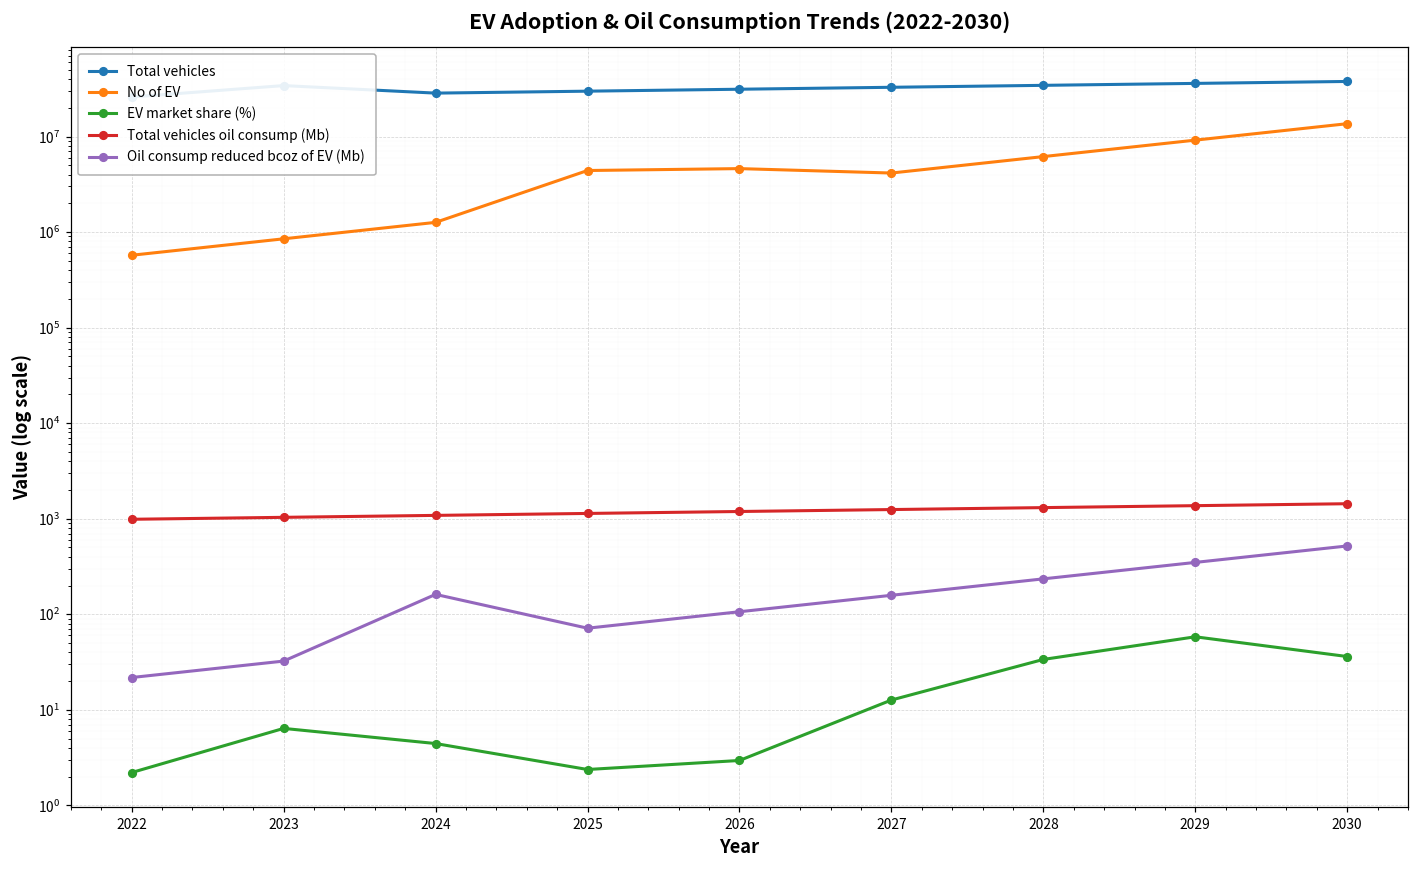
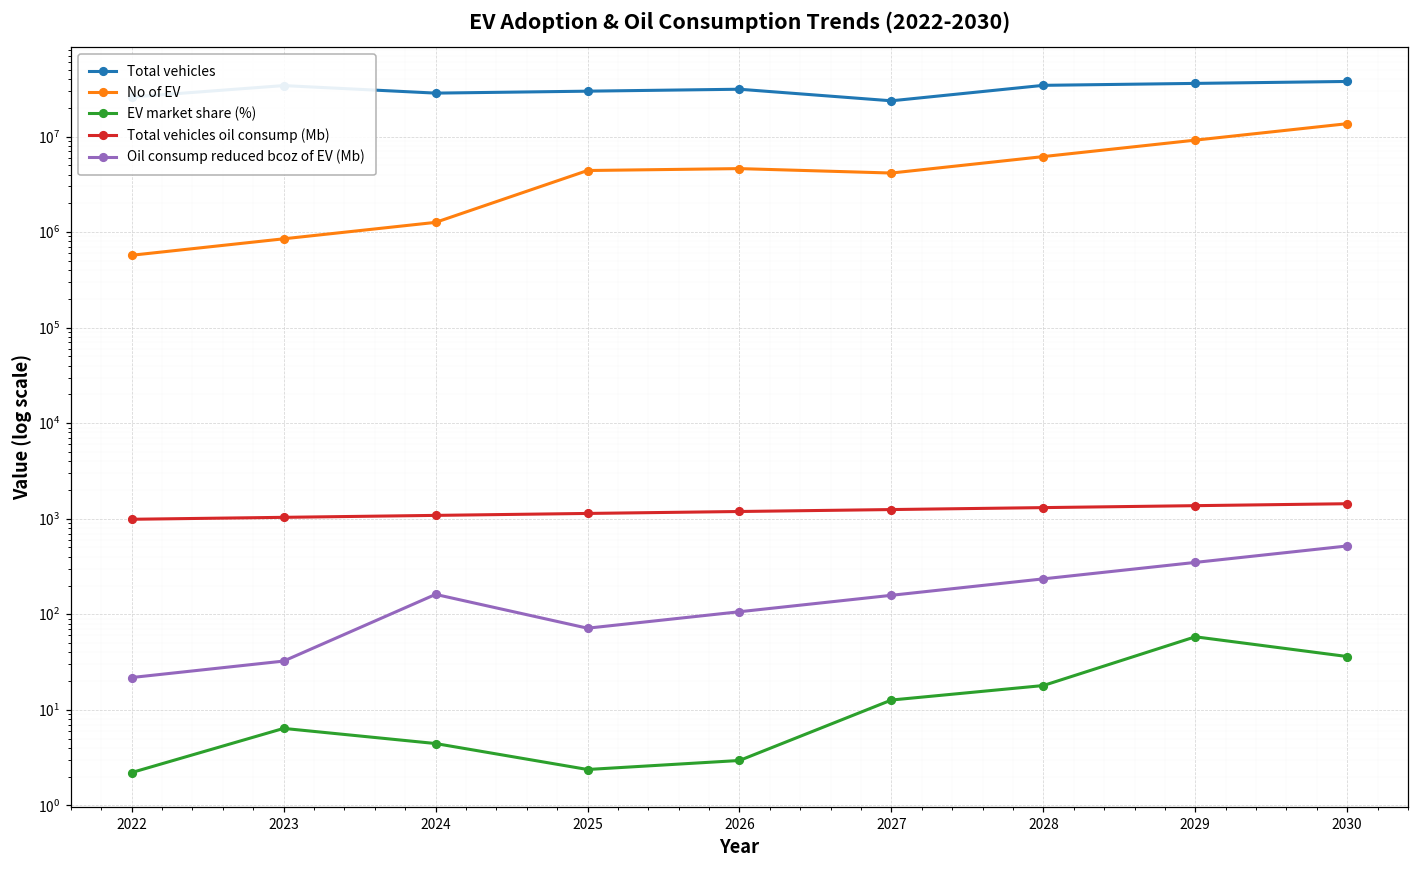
  {
    "Total vehicles": {
      "2024": 28000000,
      "2025": 30000000,
      "2026": 31000000,
-     "2027": 33000000,
+     "2027": 24000000,
      "2028": 34000000,
      "2029": 36000000,
      "2030": 38000000
    },
    "No of EV": {
      "2022": 600000,
      "2023": 800000,
      "2024": 1300000,
      "2025": 4000000,
      "2026": 5000000,
      "2027": 4000000,
      "2028": 6000000,
      "2029": 9000000,
      "2030": 14000000
    },
    "EV market share (%)": {
      "2022": 2.2,
      "2023": 6,
      "2024": 4,
      "2025": 2.4,
      "2026": 3,
      "2027": 13,
-     "2028": 34,
+     "2028": 18,
      "2029": 60,
      "2030": 36
    },
    "Total vehicles oil consump (Mb)": {
      "2022": 1000,
      "2023": 1000,
      "2024": 1100,
      "2025": 1100,
      "2026": 1200,
      "2027": 1200,
      "2028": 1300,
      "2029": 1400,
      "2030": 1400
    },
    "Oil consump reduced bcoz of EV (Mb)": {
      "2022": 22,
      "2023": 32,
      "2024": 160,
      "2025": 70,
      "2026": 110,
      "2027": 160,
      "2028": 230,
      "2029": 350,
      "2030": 500
    }
  }
